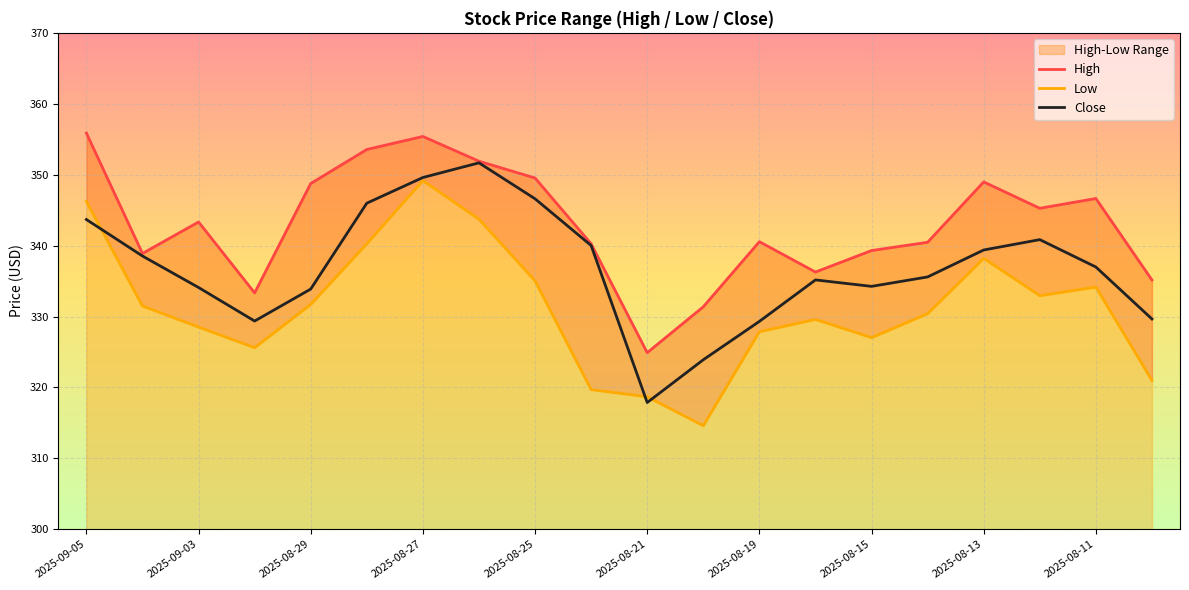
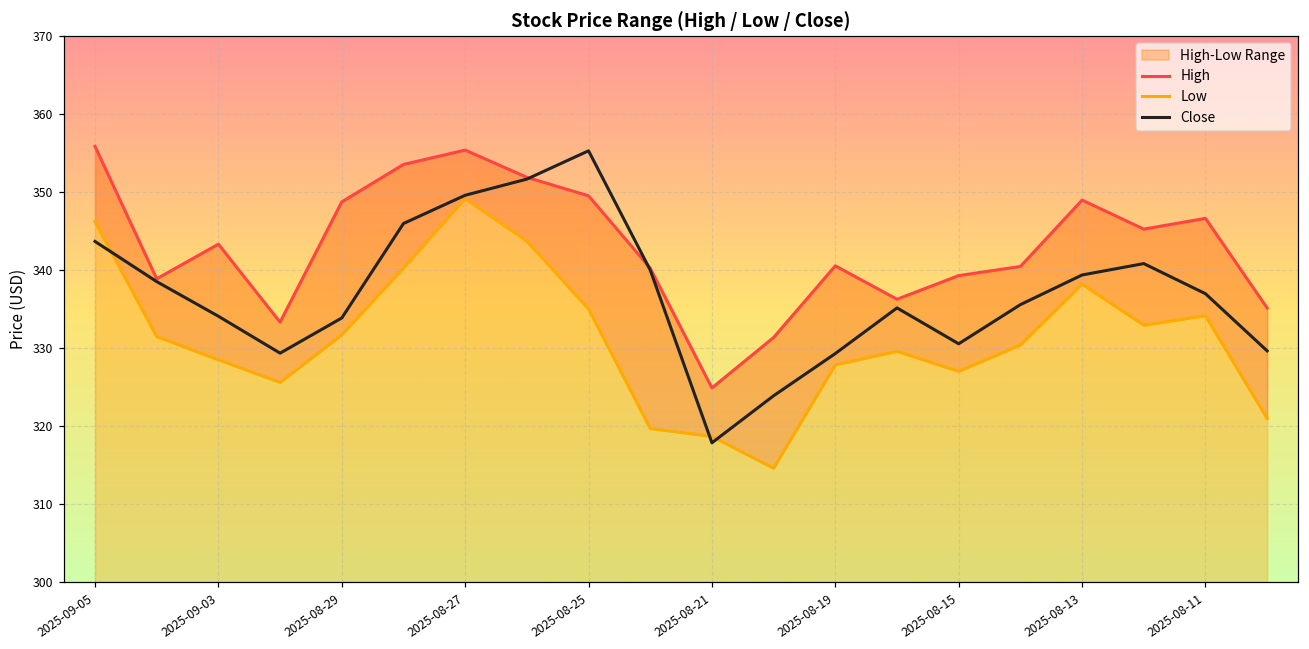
  {
    "Close": {
      "2025-09-05": 344,
      "2025-09-03": 334,
      "2025-08-29": 334,
      "2025-08-27": 350,
-     "2025-08-25": 347,
+     "2025-08-25": 355,
      "2025-08-21": 318,
      "2025-08-19": 329,
-     "2025-08-15": 334,
+     "2025-08-15": 331,
      "2025-08-13": 339,
      "2025-08-11": 337
    }
  }
